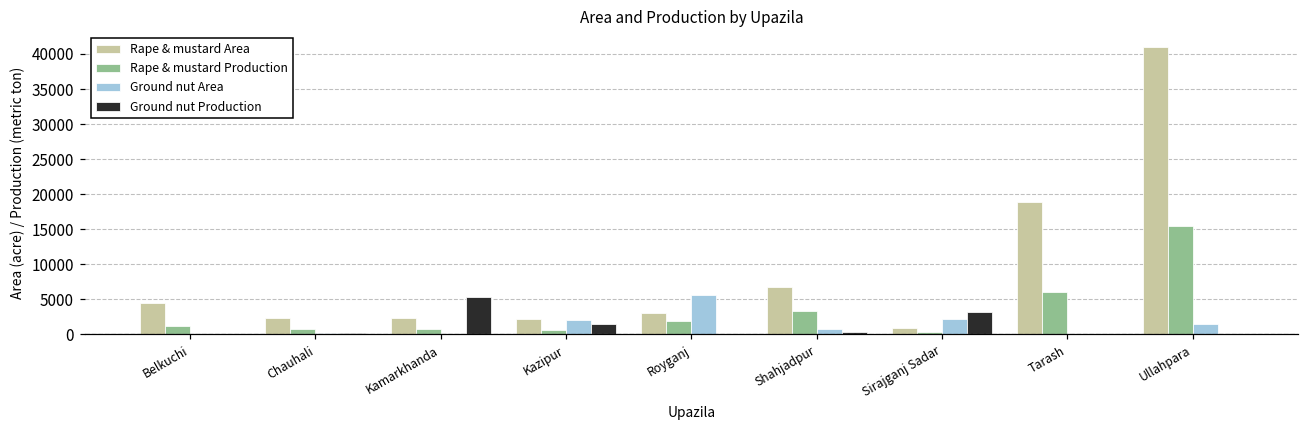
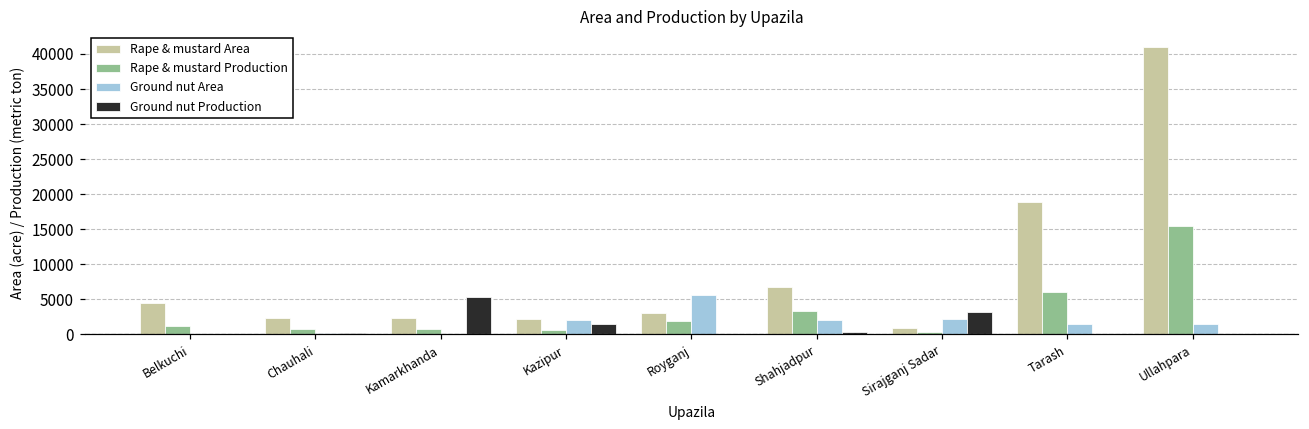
  {
    "Ground nut Area": {
      "Kamarkhanda": 0,
      "Kazipur": 2000,
      "Royganj": 6000,
-     "Shahjadpur": 1000,
+     "Shahjadpur": 2000,
      "Sirajganj Sadar": 2000,
-     "Tarash": 0,
+     "Tarash": 1000,
      "Ullahpara": 1000
    },
    "Ground nut Production": {
      "Kamarkhanda": 5000,
      "Kazipur": 1000,
      "Royganj": 0,
      "Sirajganj Sadar": 3000,
      "Tarash": 0
    }
  }
